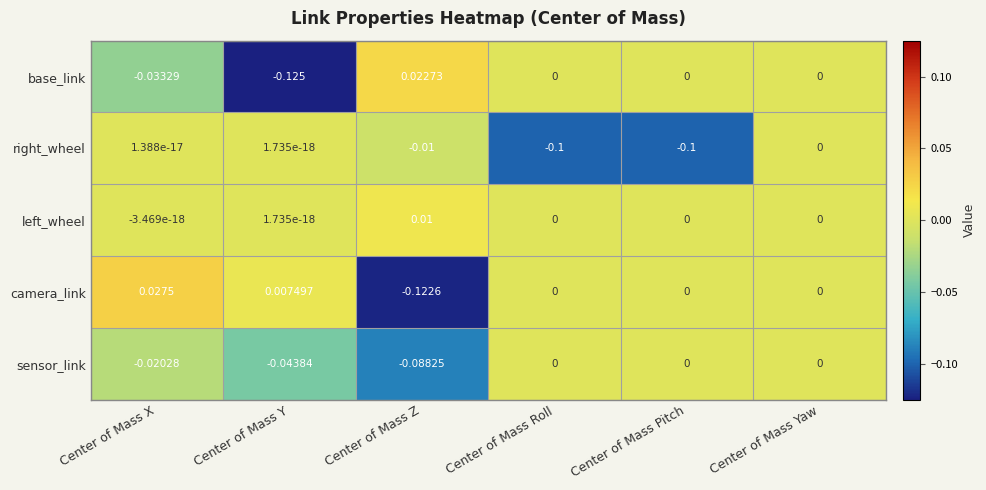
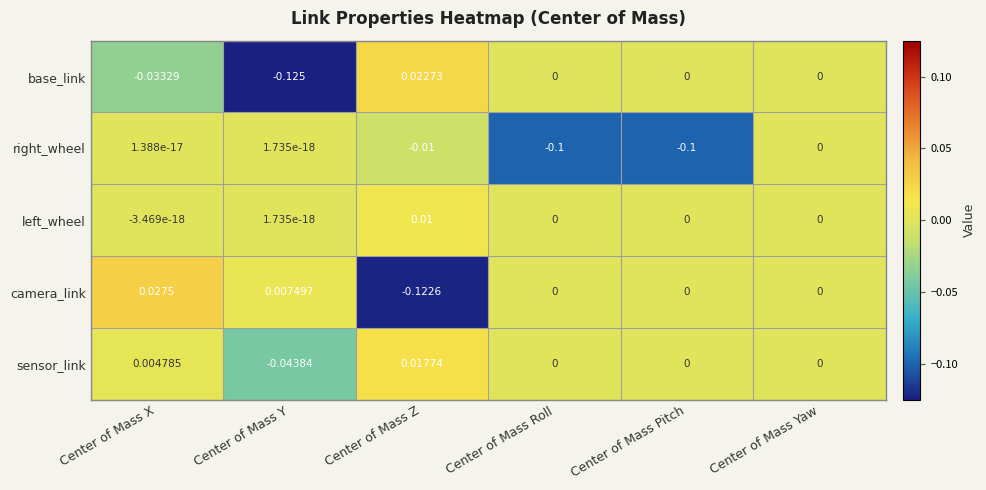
  {
    "base_link": {
      "Center of Mass X": "-0.03329",
      "Center of Mass Y": "-0.125",
      "Center of Mass Z": "0.02273",
      "Center of Mass Roll": "0",
      "Center of Mass Pitch": "0",
      "Center of Mass Yaw": "0"
    },
    "right_wheel": {
      "Center of Mass X": "1.388e-17",
      "Center of Mass Y": "1.735e-18",
      "Center of Mass Z": "-0.01",
      "Center of Mass Roll": "-0.1",
      "Center of Mass Pitch": "-0.1",
      "Center of Mass Yaw": "0"
    },
    "left_wheel": {
      "Center of Mass X": "-3.469e-18",
      "Center of Mass Y": "1.735e-18",
      "Center of Mass Z": "0.01",
      "Center of Mass Roll": "0",
      "Center of Mass Pitch": "0",
      "Center of Mass Yaw": "0"
    },
    "camera_link": {
      "Center of Mass X": "0.0275",
      "Center of Mass Y": "0.007497",
      "Center of Mass Z": "-0.1226",
      "Center of Mass Roll": "0",
      "Center of Mass Pitch": "0",
      "Center of Mass Yaw": "0"
    },
    "sensor_link": {
-     "Center of Mass X": "-0.02028",
+     "Center of Mass X": "0.004785",
      "Center of Mass Y": "-0.04384",
-     "Center of Mass Z": "-0.08825",
+     "Center of Mass Z": "0.01774",
      "Center of Mass Roll": "0",
      "Center of Mass Pitch": "0",
      "Center of Mass Yaw": "0"
    }
  }
